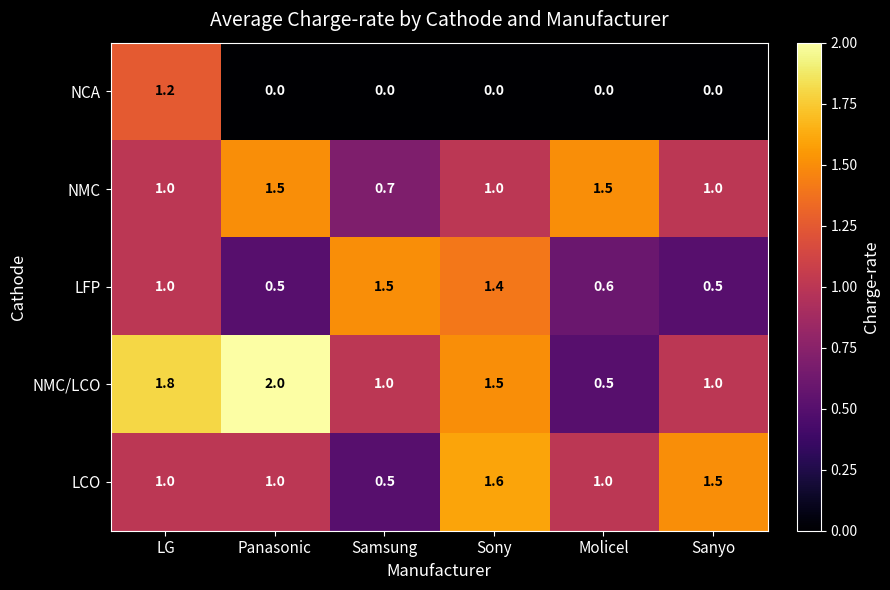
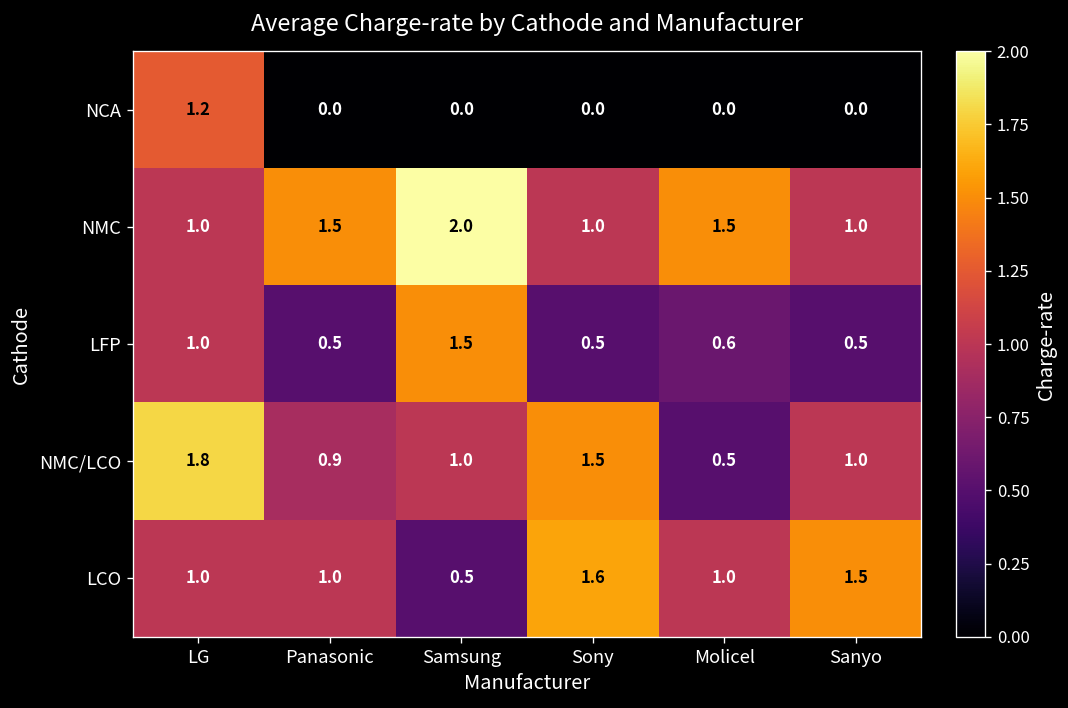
  {
    "NCA": {
      "LG": 1.2,
      "Panasonic": 0.0,
      "Samsung": 0.0,
      "Sony": 0.0,
      "Molicel": 0.0,
      "Sanyo": 0.0
    },
    "NMC": {
      "LG": 1.0,
      "Panasonic": 1.5,
-     "Samsung": 0.7,
+     "Samsung": 2.0,
      "Sony": 1.0,
      "Molicel": 1.5,
      "Sanyo": 1.0
    },
    "LFP": {
      "LG": 1.0,
      "Panasonic": 0.5,
      "Samsung": 1.5,
-     "Sony": 1.4,
+     "Sony": 0.5,
      "Molicel": 0.6,
      "Sanyo": 0.5
    },
    "NMC/LCO": {
      "LG": 1.8,
-     "Panasonic": 2.0,
+     "Panasonic": 0.9,
      "Samsung": 1.0,
      "Sony": 1.5,
      "Molicel": 0.5,
      "Sanyo": 1.0
    },
    "LCO": {
      "LG": 1.0,
      "Panasonic": 1.0,
      "Samsung": 0.5,
      "Sony": 1.6,
      "Molicel": 1.0,
      "Sanyo": 1.5
    }
  }
